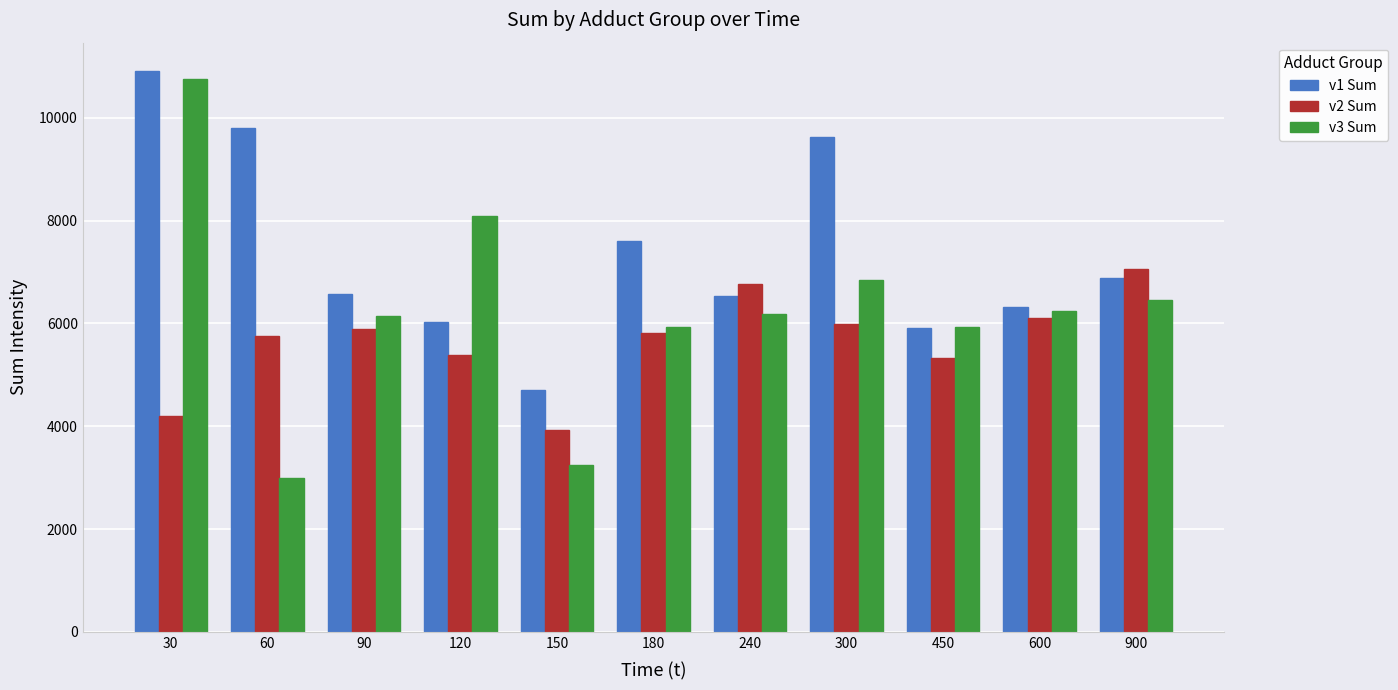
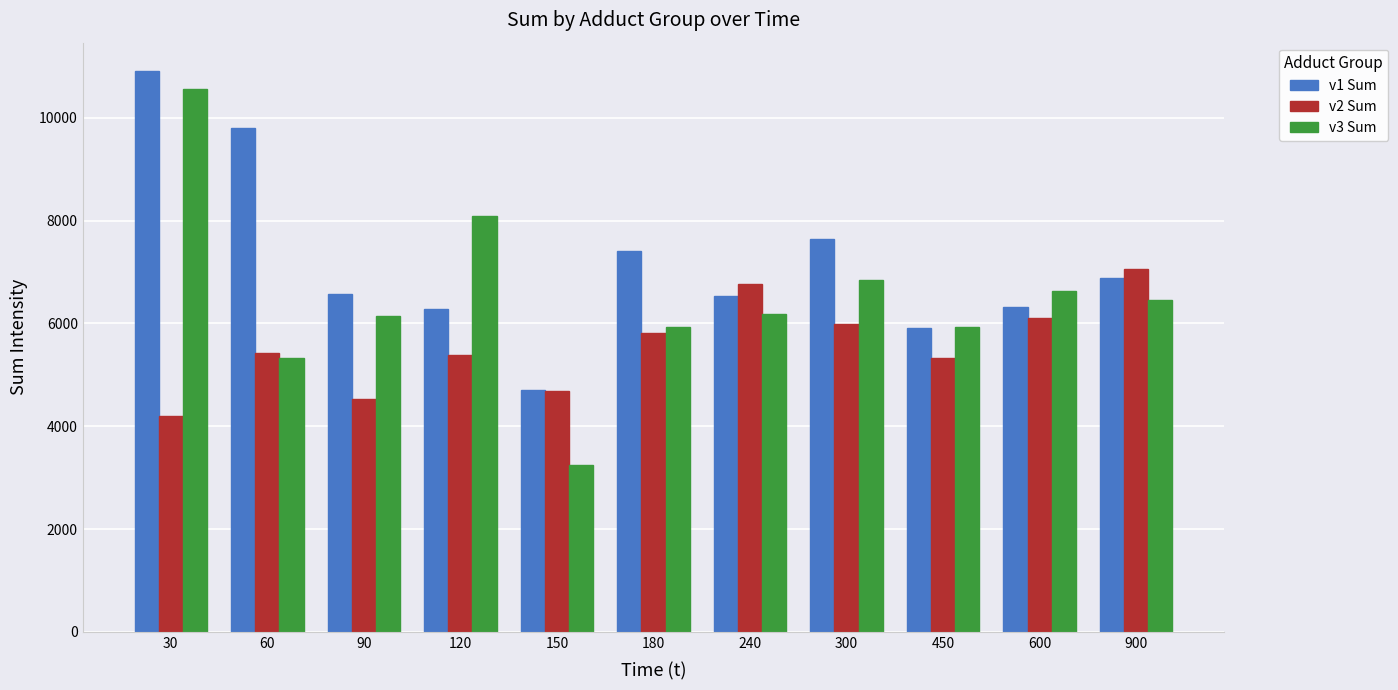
  {
    "v1 Sum": {
      "30": 10900,
      "60": 9800,
      "90": 6600,
-     "120": 6000,
+     "120": 6300,
      "150": 4700,
-     "180": 7600,
+     "180": 7400,
      "240": 6500,
-     "300": 9600,
+     "300": 7600,
      "450": 5900,
      "600": 6300,
      "900": 6900
    },
    "v2 Sum": {
      "30": 4200,
-     "60": 5800,
-     "90": 5900,
+     "60": 5400,
+     "90": 4500,
      "120": 5400,
-     "150": 3900,
+     "150": 4700,
      "180": 5800,
      "240": 6800,
      "300": 6000,
      "450": 5300,
      "600": 6100,
      "900": 7100
    },
    "v3 Sum": {
-     "30": 10700,
-     "60": 3000,
+     "30": 10600,
+     "60": 5300,
      "90": 6100,
      "120": 8100,
      "150": 3200,
      "180": 5900,
      "240": 6200,
      "300": 6800,
      "450": 5900,
-     "600": 6200,
+     "600": 6600,
      "900": 6500
    }
  }
